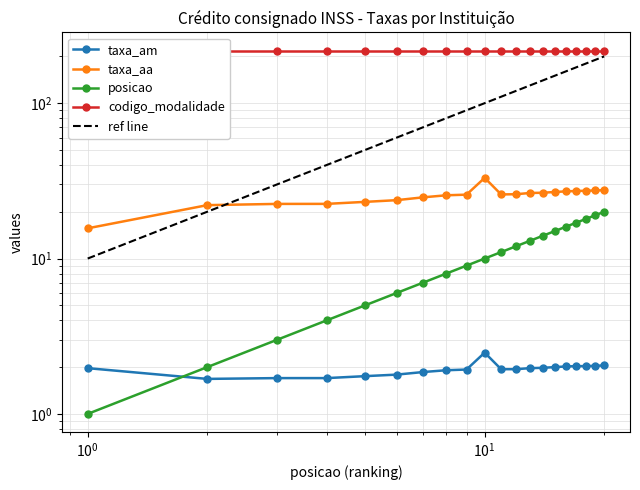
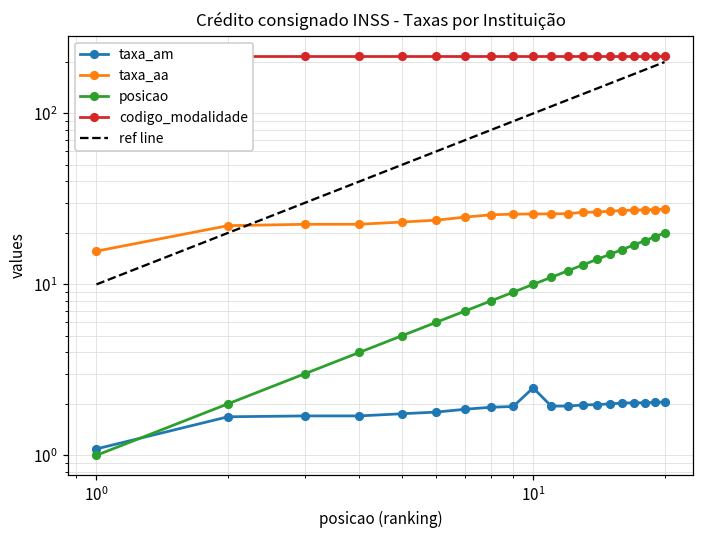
  {
    "taxa_am": {
-     "10^0": 2.0,
+     "10^0": 1.1,
      "10^1": 2.5
    },
    "taxa_aa": {
      "10^0": 16,
-     "10^1": 33
+     "10^1": 26
    },
    "posicao": {
      "10^0": 1.0,
      "10^1": 10
    },
    "codigo_modalidade": {
      "10^1": 220
    },
    "ref line": {
      "10^0": 10
    }
  }
